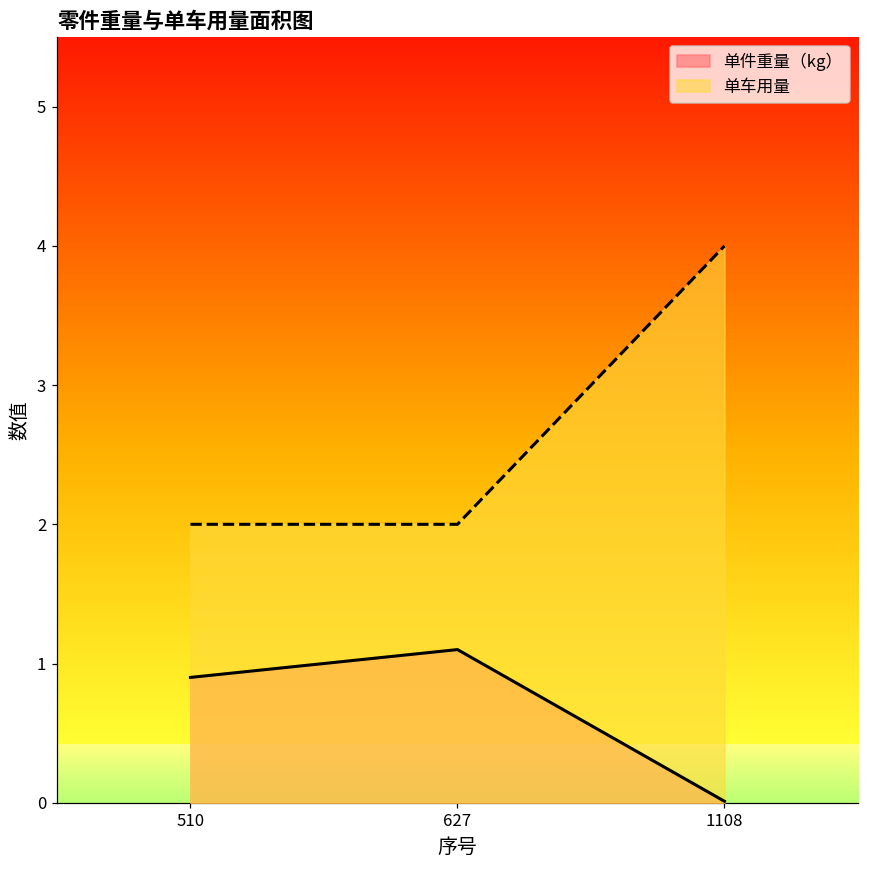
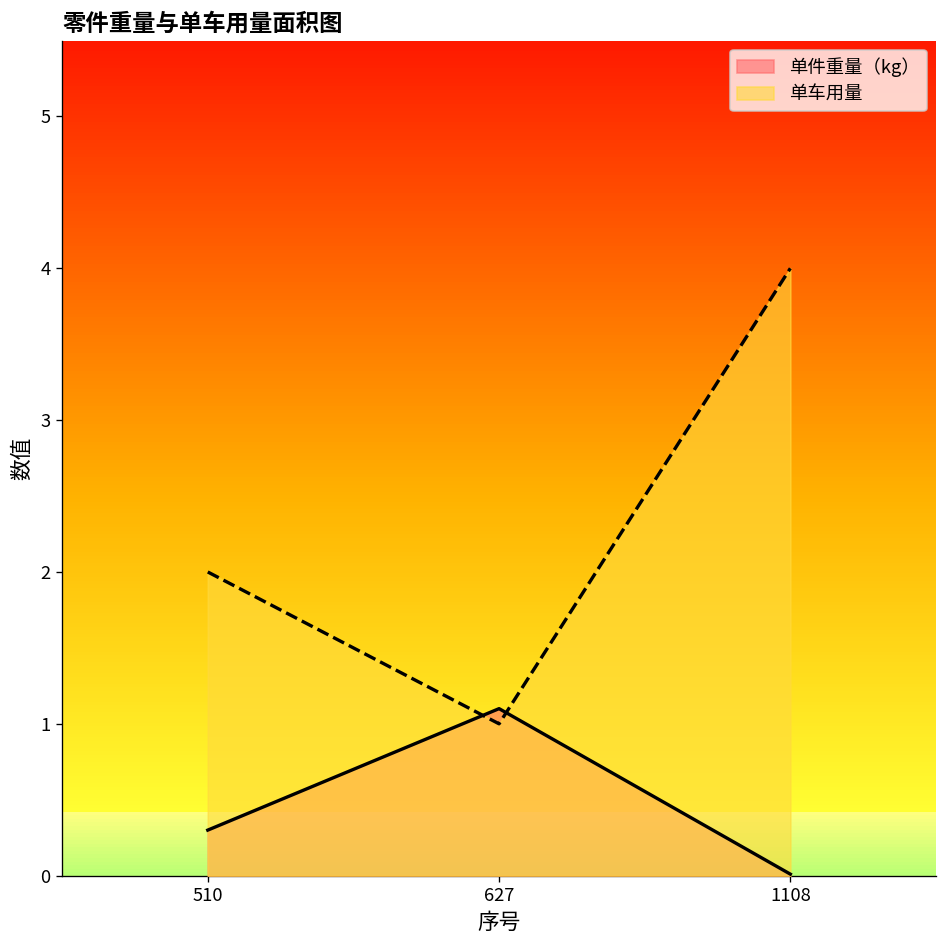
  {
    "单件重量（kg）": {
-     "510": 0.9,
+     "510": 0.3,
      "627": 1.1,
      "1108": 0.0
    },
    "单车用量": {
      "510": 2,
-     "627": 2,
+     "627": 1,
      "1108": 4
    }
  }
